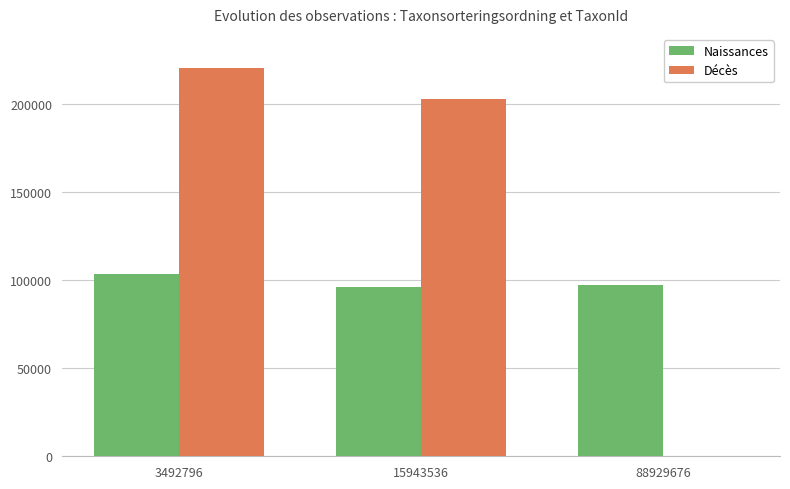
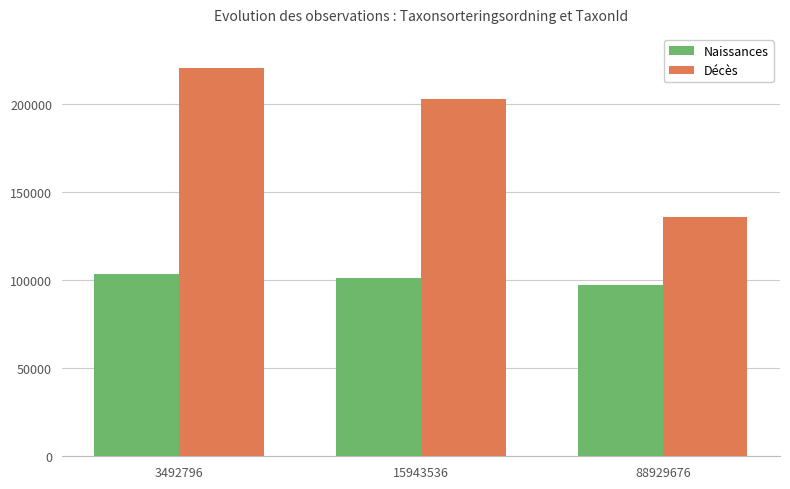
  {
    "Naissances": {
      "3492796": 104000,
-     "15943536": 96000,
+     "15943536": 102000,
      "88929676": 97000
    },
    "Décès": {
      "3492796": 221000,
      "15943536": 203000,
-     "88929676": 0
+     "88929676": 136000
    }
  }
